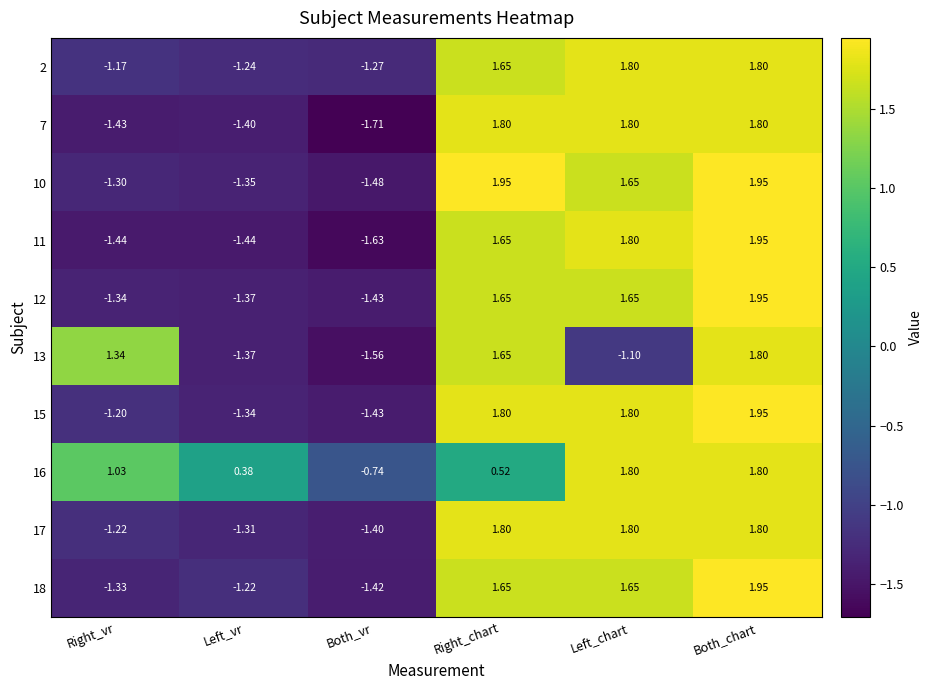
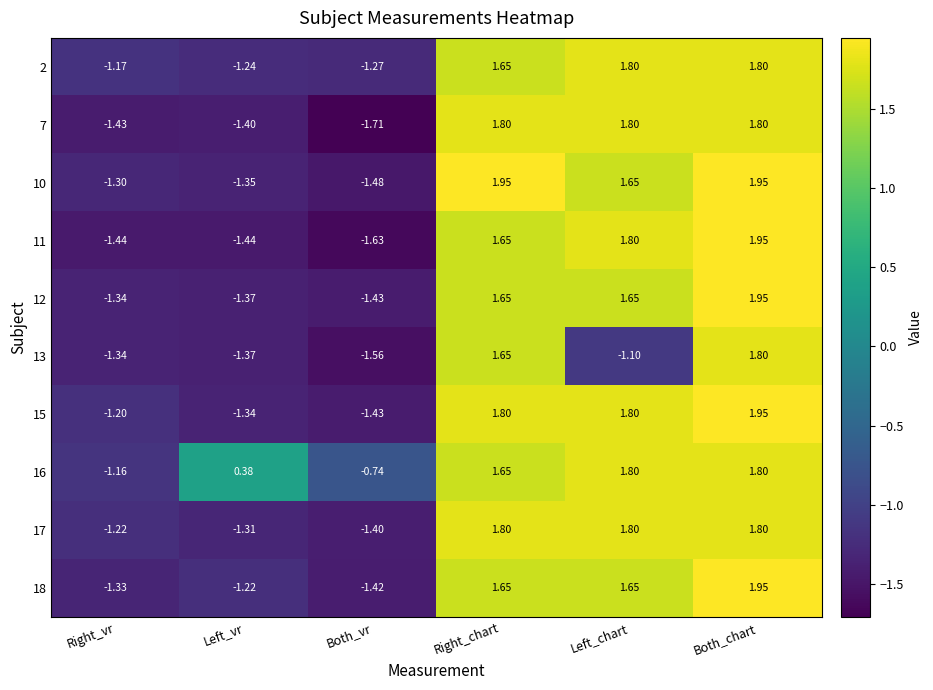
  {
    "2": {
      "Right_vr": -1.17,
      "Left_vr": -1.24,
      "Both_vr": -1.27,
      "Right_chart": 1.65,
      "Left_chart": 1.80,
      "Both_chart": 1.80
    },
    "7": {
      "Right_vr": -1.43,
      "Left_vr": -1.40,
      "Both_vr": -1.71,
      "Right_chart": 1.80,
      "Left_chart": 1.80,
      "Both_chart": 1.80
    },
    "10": {
      "Right_vr": -1.30,
      "Left_vr": -1.35,
      "Both_vr": -1.48,
      "Right_chart": 1.95,
      "Left_chart": 1.65,
      "Both_chart": 1.95
    },
    "11": {
      "Right_vr": -1.44,
      "Left_vr": -1.44,
      "Both_vr": -1.63,
      "Right_chart": 1.65,
      "Left_chart": 1.80,
      "Both_chart": 1.95
    },
    "12": {
      "Right_vr": -1.34,
      "Left_vr": -1.37,
      "Both_vr": -1.43,
      "Right_chart": 1.65,
      "Left_chart": 1.65,
      "Both_chart": 1.95
    },
    "13": {
-     "Right_vr": 1.34,
+     "Right_vr": -1.34,
      "Left_vr": -1.37,
      "Both_vr": -1.56,
      "Right_chart": 1.65,
      "Left_chart": -1.10,
      "Both_chart": 1.80
    },
    "15": {
      "Right_vr": -1.20,
      "Left_vr": -1.34,
      "Both_vr": -1.43,
      "Right_chart": 1.80,
      "Left_chart": 1.80,
      "Both_chart": 1.95
    },
    "16": {
-     "Right_vr": 1.03,
+     "Right_vr": -1.16,
      "Left_vr": 0.38,
      "Both_vr": -0.74,
-     "Right_chart": 0.52,
+     "Right_chart": 1.65,
      "Left_chart": 1.80,
      "Both_chart": 1.80
    },
    "17": {
      "Right_vr": -1.22,
      "Left_vr": -1.31,
      "Both_vr": -1.40,
      "Right_chart": 1.80,
      "Left_chart": 1.80,
      "Both_chart": 1.80
    },
    "18": {
      "Right_vr": -1.33,
      "Left_vr": -1.22,
      "Both_vr": -1.42,
      "Right_chart": 1.65,
      "Left_chart": 1.65,
      "Both_chart": 1.95
    }
  }
